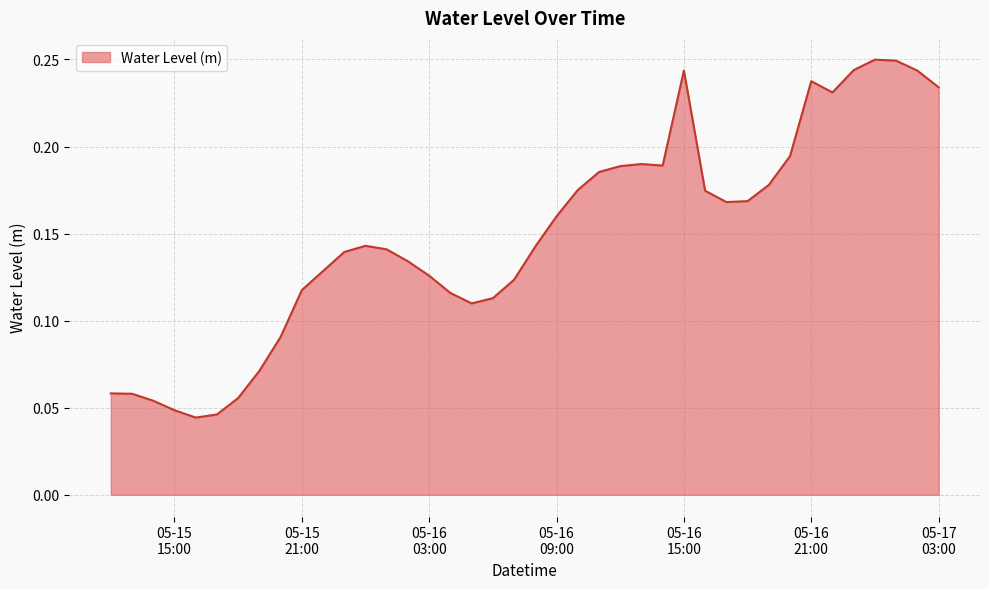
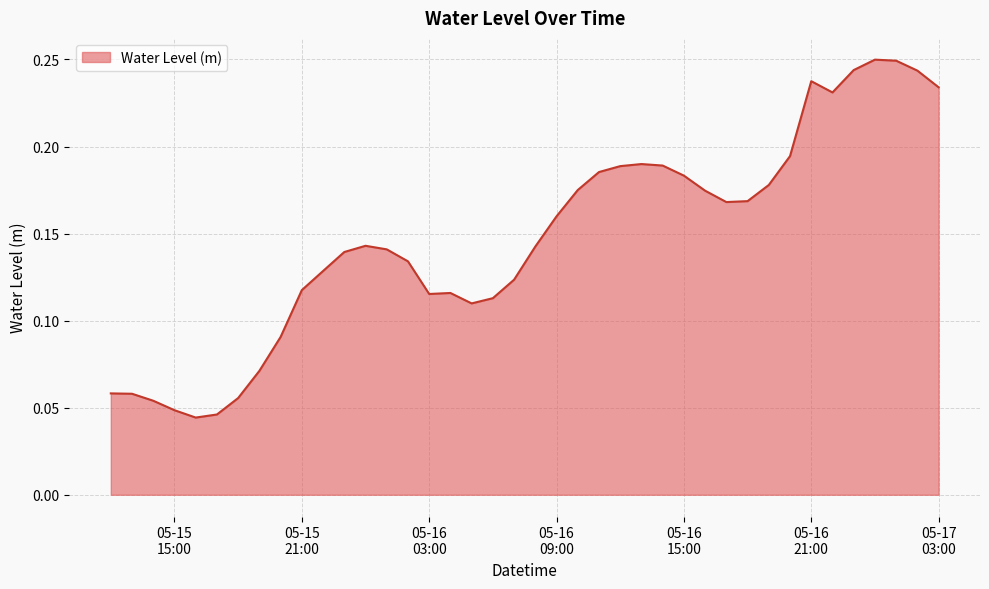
  {
    "05-15 15:00": 0.049,
    "05-15 21:00": 0.118,
-   "05-16 03:00": 0.126,
+   "05-16 03:00": 0.115,
    "05-16 09:00": 0.160,
-   "05-16 15:00": 0.244,
+   "05-16 15:00": 0.183,
    "05-16 21:00": 0.238,
    "05-17 03:00": 0.234
  }
